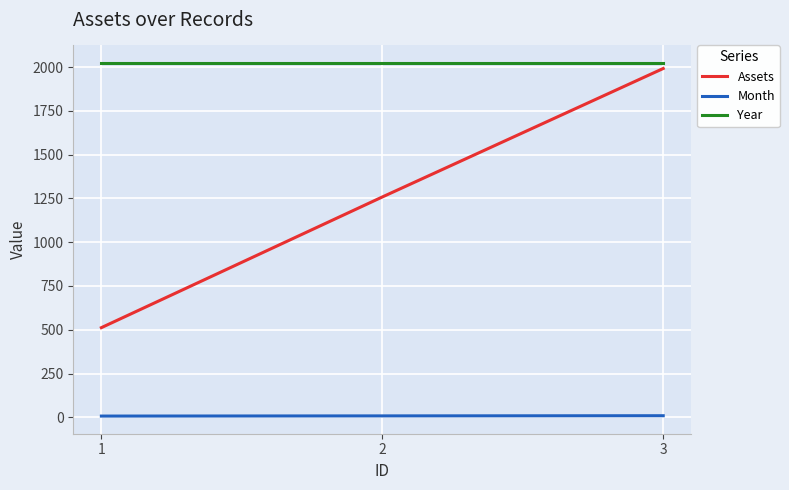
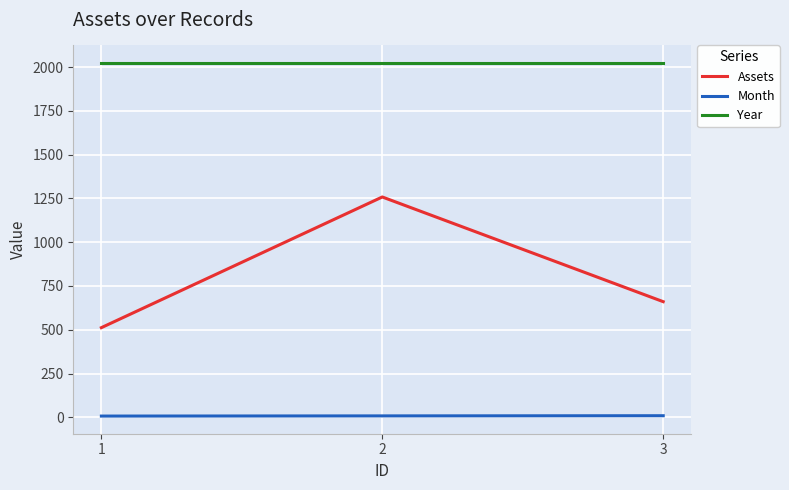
  {
    "Assets": {
      "1": 510,
      "2": 1260,
-     "3": 1990
+     "3": 660
    },
    "Month": {
      "1": 10,
      "2": 10,
      "3": 10
    },
    "Year": {
      "1": 2020,
      "2": 2020,
      "3": 2020
    }
  }
